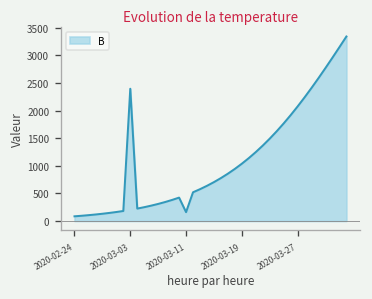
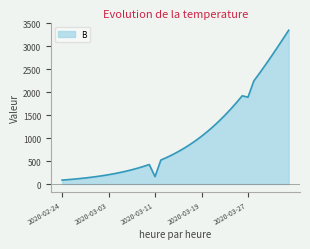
  {
    "2020-02-24": 100,
-   "2020-03-03": 2400,
+   "2020-03-03": 200,
    "2020-03-11": 200,
    "2020-03-19": 1000,
-   "2020-03-27": 2100
+   "2020-03-27": 1900
  }
